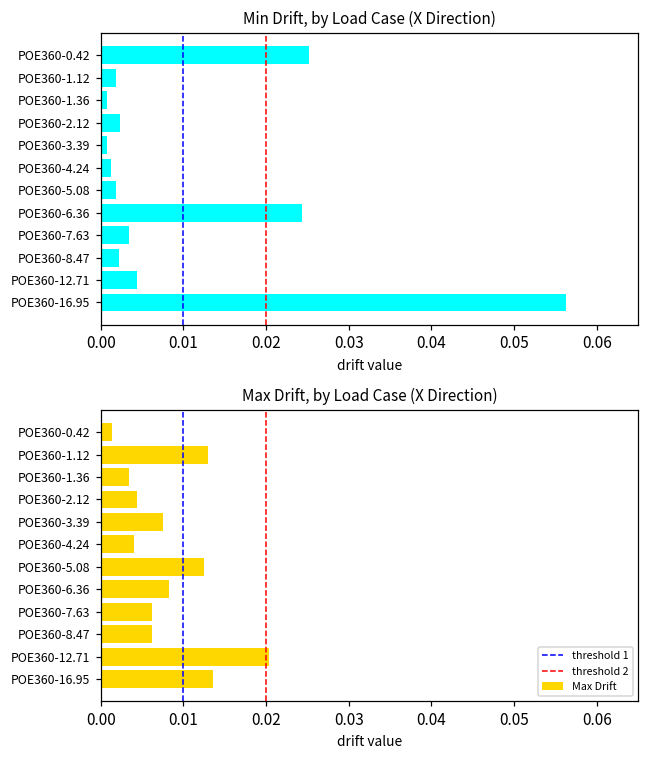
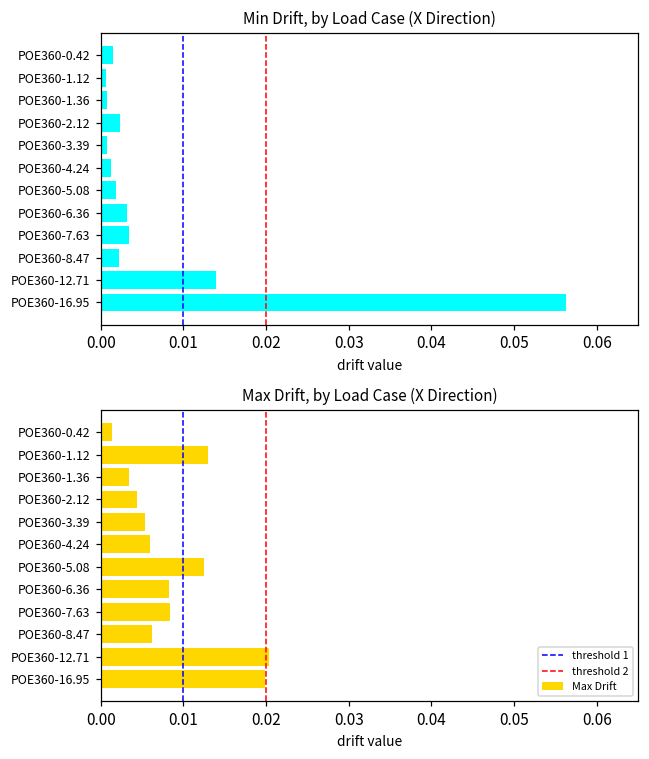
  {
    "Min Drift, by Load Case (X Direction)": {
-     "POE360-0.42": 0.025,
-     "POE360-1.12": 0.002,
+     "POE360-0.42": 0.001,
+     "POE360-1.12": 0.001,
      "POE360-1.36": 0.001,
      "POE360-2.12": 0.002,
      "POE360-3.39": 0.001,
      "POE360-4.24": 0.001,
      "POE360-5.08": 0.002,
-     "POE360-6.36": 0.024,
+     "POE360-6.36": 0.003,
      "POE360-7.63": 0.003,
      "POE360-8.47": 0.002,
-     "POE360-12.71": 0.004,
+     "POE360-12.71": 0.014,
      "POE360-16.95": 0.056
    },
    "Max Drift, by Load Case (X Direction)": {
      "POE360-0.42": 0.001,
      "POE360-1.12": 0.013,
      "POE360-1.36": 0.003,
      "POE360-2.12": 0.004,
-     "POE360-3.39": 0.007,
-     "POE360-4.24": 0.004,
+     "POE360-3.39": 0.005,
+     "POE360-4.24": 0.006,
      "POE360-5.08": 0.012,
      "POE360-6.36": 0.008,
-     "POE360-7.63": 0.006,
+     "POE360-7.63": 0.008,
      "POE360-8.47": 0.006,
      "POE360-12.71": 0.020,
-     "POE360-16.95": 0.014
+     "POE360-16.95": 0.020
    }
  }
